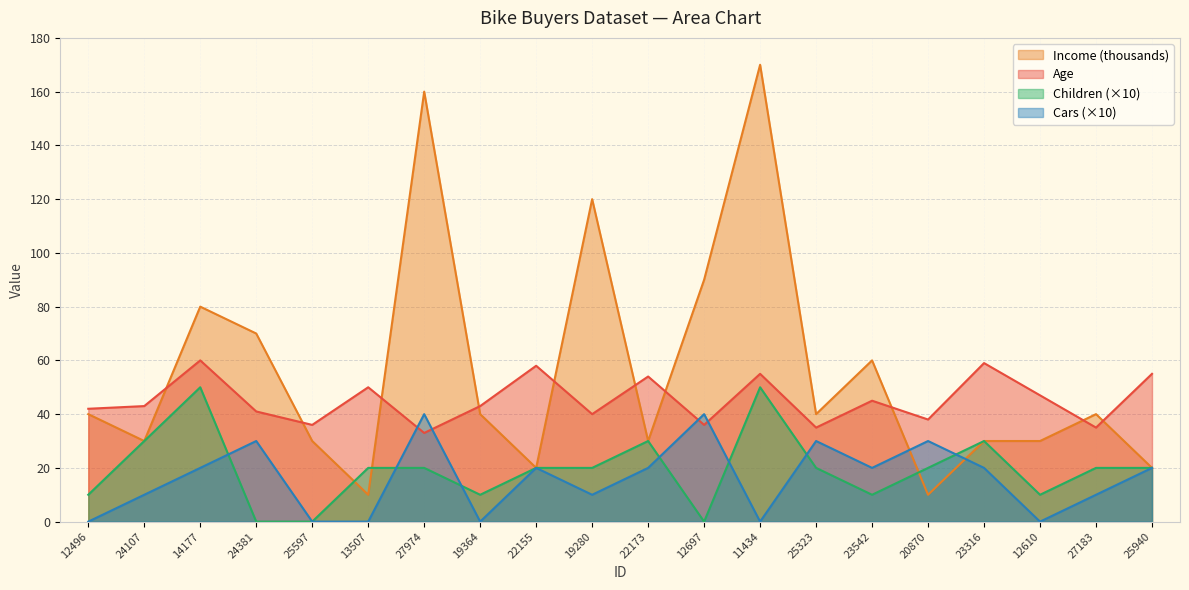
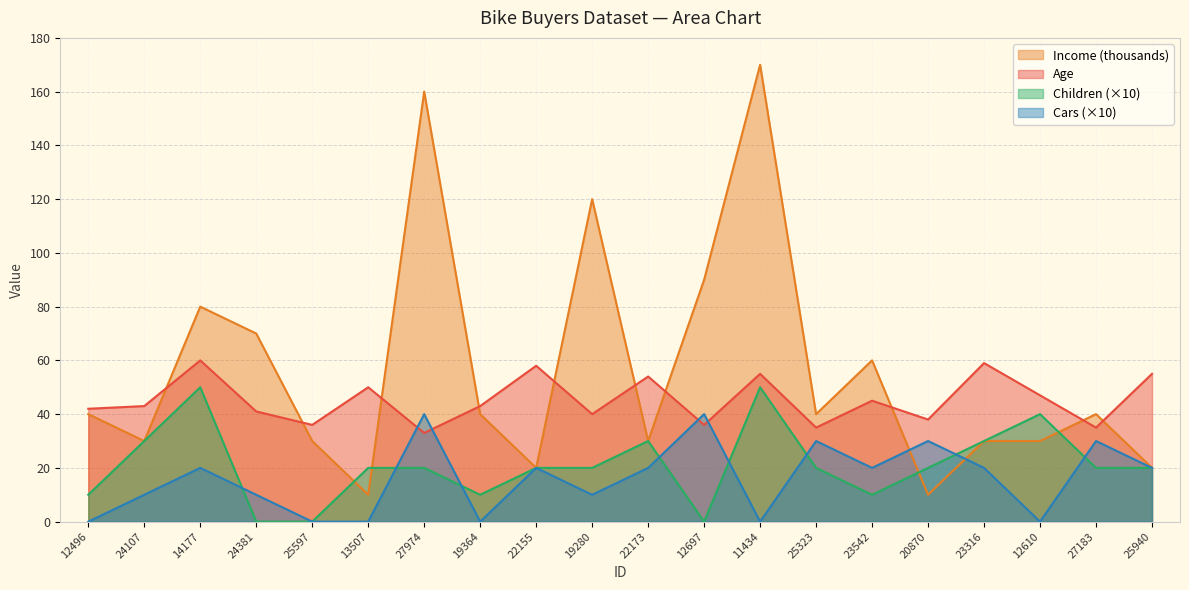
  {
    "Children (×10)": {
      "12496": 10,
      "14177": 50,
      "24381": 0,
      "13507": 20,
      "27974": 20,
      "19364": 10,
      "19280": 20,
      "12697": 0,
      "11434": 50,
      "25323": 20,
      "23542": 10,
      "20870": 20,
-     "12610": 10,
+     "12610": 40,
      "27183": 20
    },
    "Cars (×10)": {
      "12496": 0,
      "24107": 10,
      "14177": 20,
-     "24381": 30,
+     "24381": 10,
      "13507": 0,
      "27974": 40,
      "19364": 0,
      "19280": 10,
      "22173": 20,
      "12697": 40,
      "11434": 0,
      "25323": 30,
      "23542": 20,
      "20870": 30,
      "23316": 20,
      "12610": 0,
-     "27183": 10
+     "27183": 30
    }
  }
